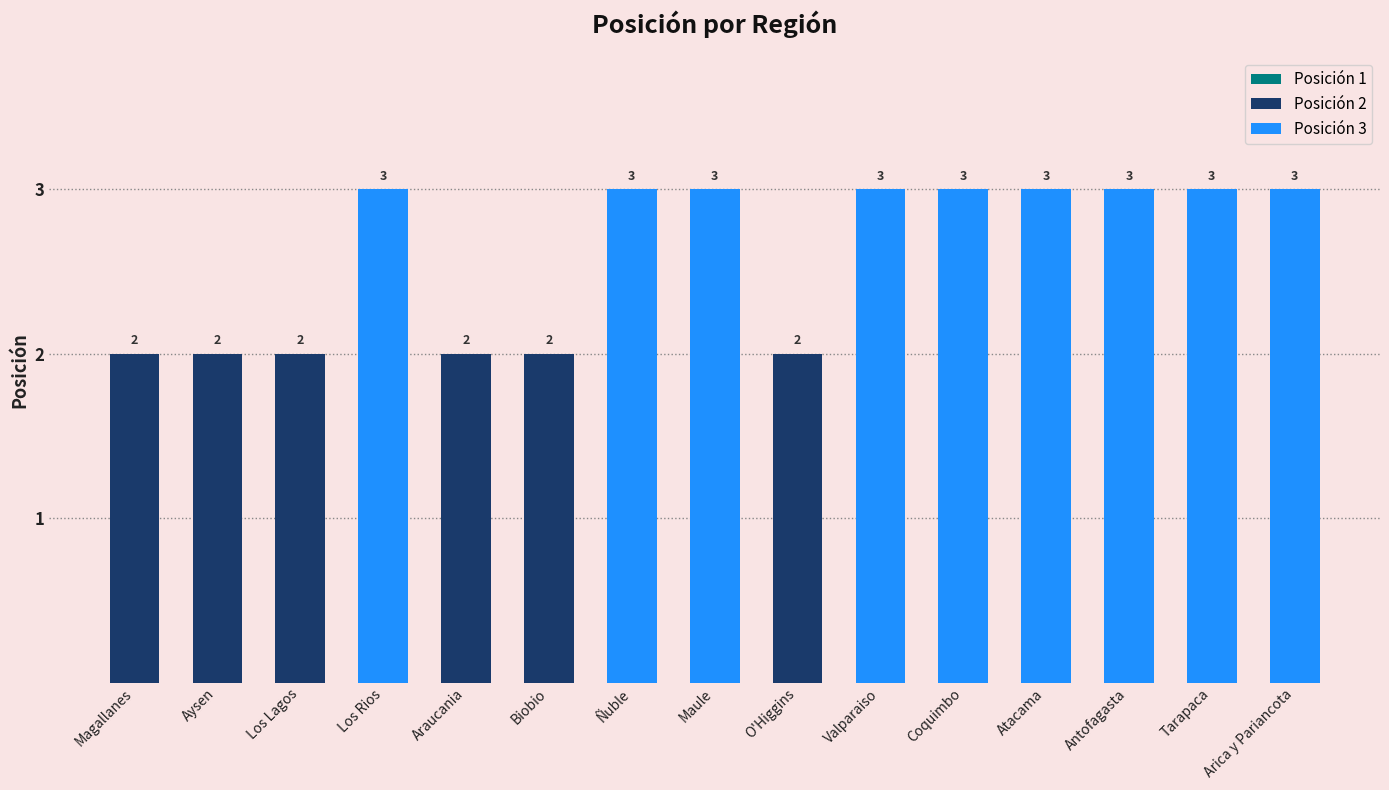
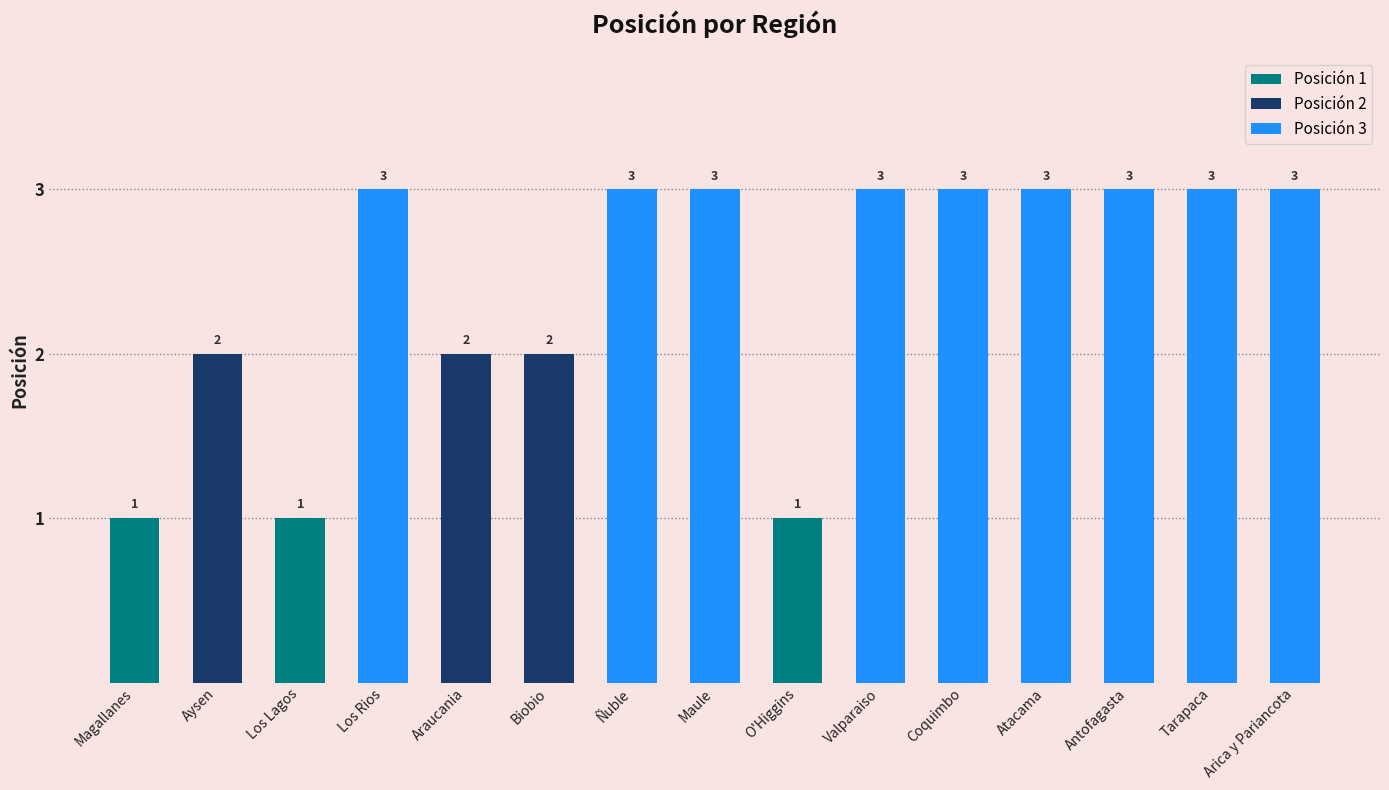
  {
-   "Magallanes": 2,
+   "Magallanes": 1,
    "Aysen": 2,
-   "Los Lagos": 2,
+   "Los Lagos": 1,
    "Los Rios": 3,
    "Araucania": 2,
    "Biobio": 2,
    "Ñuble": 3,
    "Maule": 3,
-   "O'Higgins": 2,
+   "O'Higgins": 1,
    "Valparaiso": 3,
    "Coquimbo": 3,
    "Atacama": 3,
    "Antofagasta": 3,
    "Tarapaca": 3,
    "Arica y Pariancota": 3
  }
